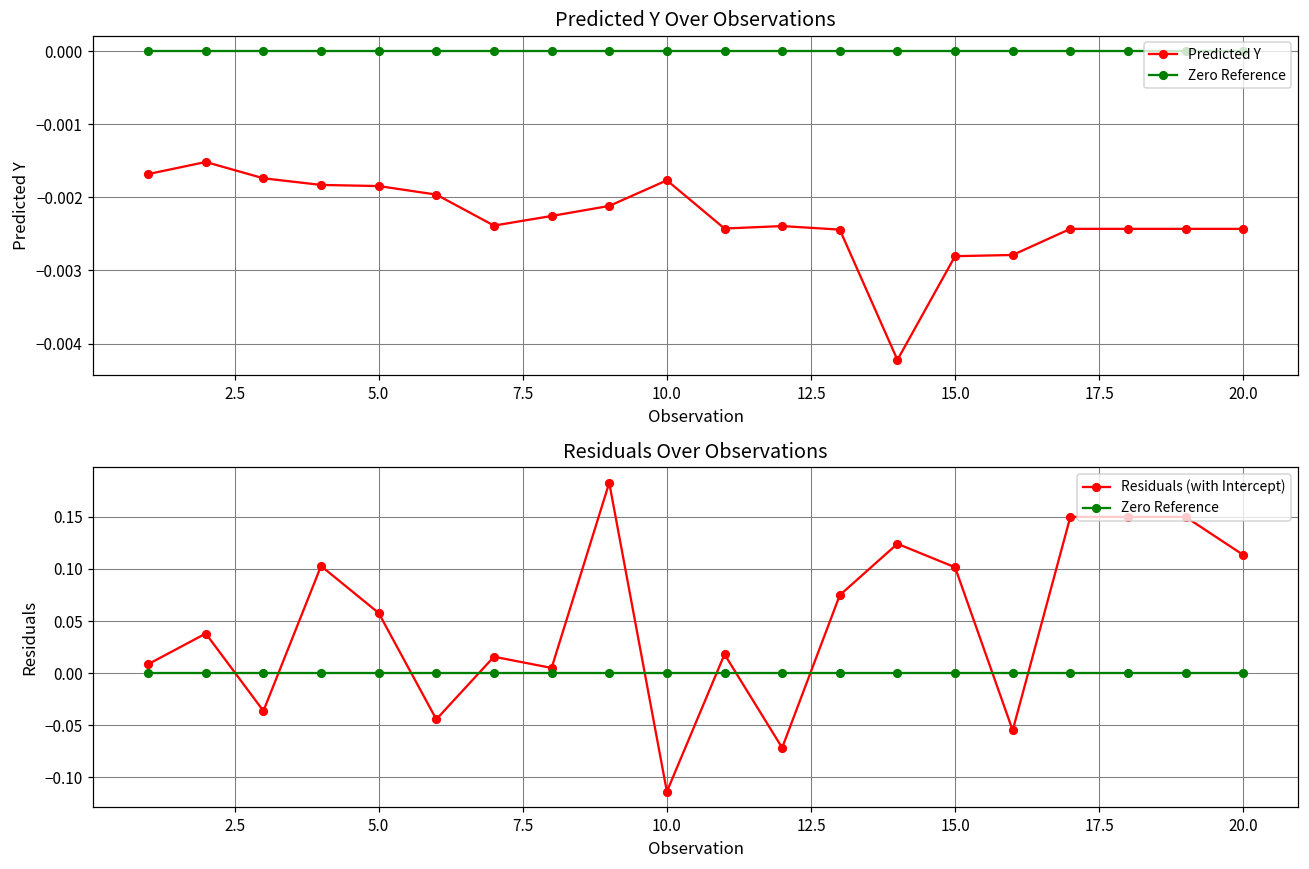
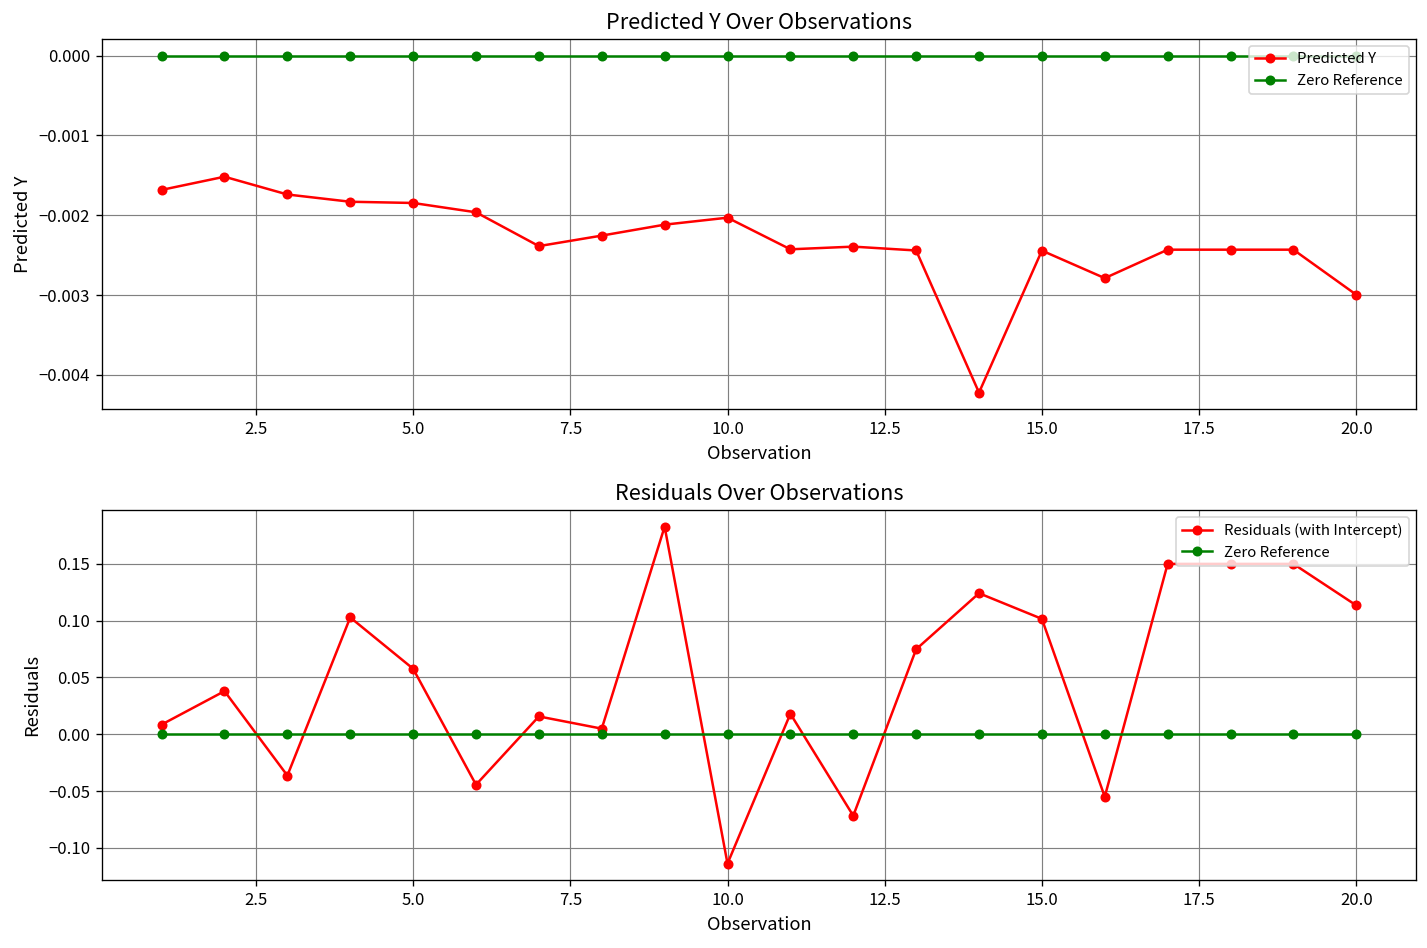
  {
    "Predicted Y Over Observations": {
      "Predicted Y": {
        "5.0": -0.0018,
-       "10.0": -0.0018,
-       "15.0": -0.0028,
-       "20.0": -0.0024
+       "10.0": -0.0020,
+       "15.0": -0.0024,
+       "20.0": -0.0030
      },
      "Zero Reference": {
        "5.0": 0.0000,
        "10.0": 0.0000,
        "15.0": 0.0000
      }
    },
    "Residuals Over Observations": {
      "Residuals (with Intercept)": {
        "5.0": 0.06,
        "10.0": -0.11,
        "15.0": 0.10,
        "20.0": 0.11
      },
      "Zero Reference": {
        "5.0": 0.00,
        "10.0": 0.00,
        "15.0": 0.00,
        "20.0": 0.00
      }
    }
  }
